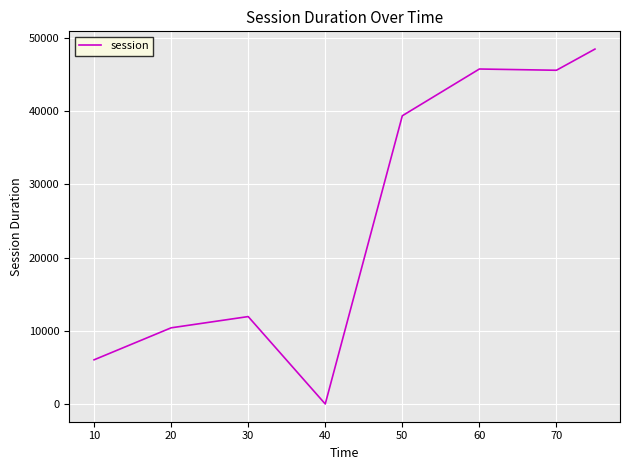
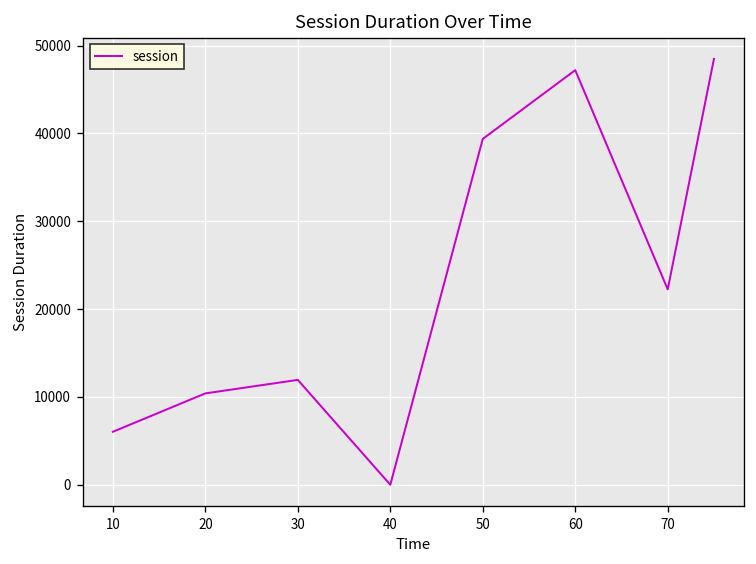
  {
    "10": 6000,
    "20": 10000,
    "30": 12000,
    "40": 0,
    "50": 39000,
-   "60": 46000,
-   "70": 46000
+   "60": 47000,
+   "70": 22000
  }
